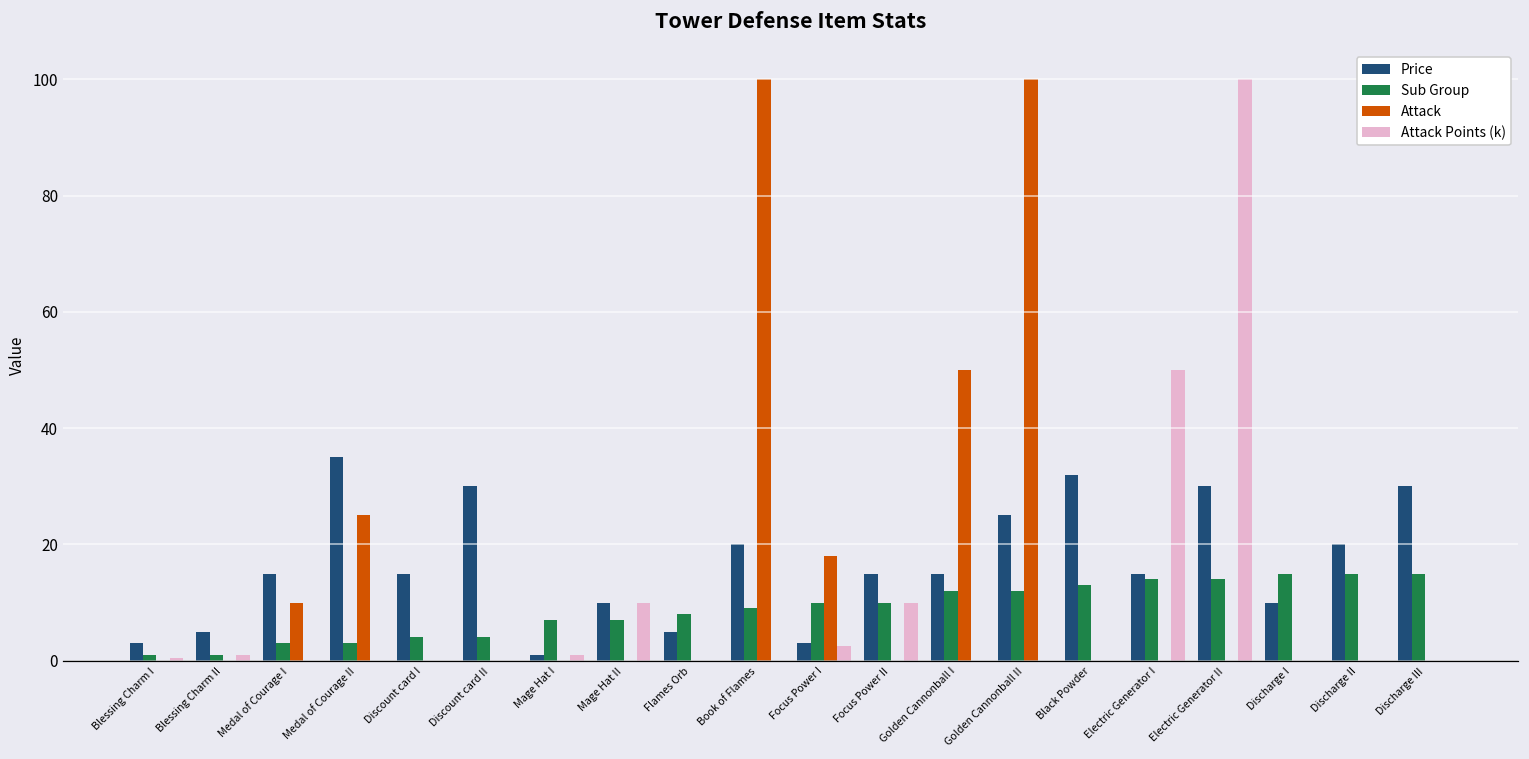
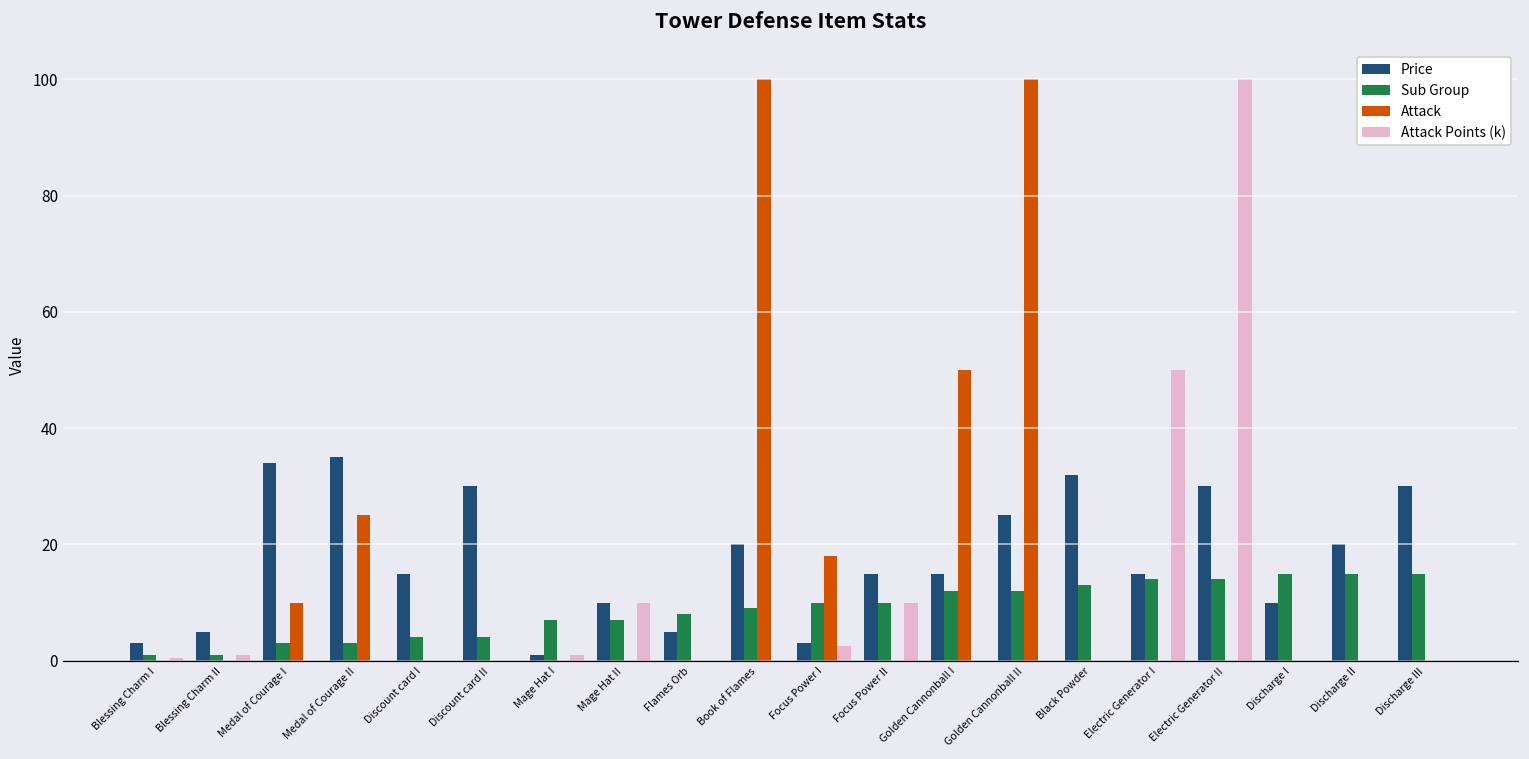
  {
    "Price": {
      "Blessing Charm I": 3,
      "Blessing Charm II": 5,
-     "Medal of Courage I": 15,
+     "Medal of Courage I": 34,
      "Medal of Courage II": 35,
      "Discount card I": 15,
      "Discount card II": 30,
      "Mage Hat I": 1,
      "Mage Hat II": 10,
      "Flames Orb": 5,
      "Book of Flames": 20,
      "Focus Power I": 3,
      "Focus Power II": 15,
      "Golden Cannonball I": 15,
      "Golden Cannonball II": 25,
      "Black Powder": 32,
      "Electric Generator I": 15,
      "Electric Generator II": 30,
      "Discharge I": 10,
      "Discharge II": 20,
      "Discharge III": 30
    },
    "Sub Group": {
      "Blessing Charm I": 1,
      "Blessing Charm II": 1,
      "Medal of Courage I": 3,
      "Medal of Courage II": 3,
      "Discount card I": 4,
      "Discount card II": 4,
      "Mage Hat I": 7,
      "Mage Hat II": 7,
      "Flames Orb": 8,
      "Book of Flames": 9,
      "Focus Power I": 10,
      "Focus Power II": 10,
      "Golden Cannonball I": 12,
      "Golden Cannonball II": 12,
      "Black Powder": 13,
      "Electric Generator I": 14,
      "Electric Generator II": 14,
      "Discharge I": 15,
      "Discharge II": 15,
      "Discharge III": 15
    },
    "Attack": {
      "Blessing Charm I": 0,
      "Blessing Charm II": 0,
      "Medal of Courage I": 10,
      "Medal of Courage II": 25,
      "Discount card I": 0,
      "Discount card II": 0,
      "Mage Hat I": 0,
      "Mage Hat II": 0,
      "Flames Orb": 0,
      "Book of Flames": 100,
      "Focus Power I": 18,
      "Focus Power II": 0,
      "Golden Cannonball I": 50,
      "Golden Cannonball II": 100,
      "Black Powder": 0,
      "Electric Generator I": 0,
      "Electric Generator II": 0,
      "Discharge I": 0,
      "Discharge II": 0,
      "Discharge III": 0
    },
    "Attack Points (k)": {
      "Blessing Charm I": 1,
      "Blessing Charm II": 1,
      "Medal of Courage I": 0,
      "Medal of Courage II": 0,
      "Discount card I": 0,
      "Discount card II": 0,
      "Mage Hat I": 1,
      "Mage Hat II": 10,
      "Flames Orb": 0,
      "Book of Flames": 0,
      "Focus Power I": 3,
      "Focus Power II": 10,
      "Golden Cannonball I": 0,
      "Golden Cannonball II": 0,
      "Black Powder": 0,
      "Electric Generator I": 50,
      "Electric Generator II": 100,
      "Discharge I": 0,
      "Discharge II": 0,
      "Discharge III": 0
    }
  }
